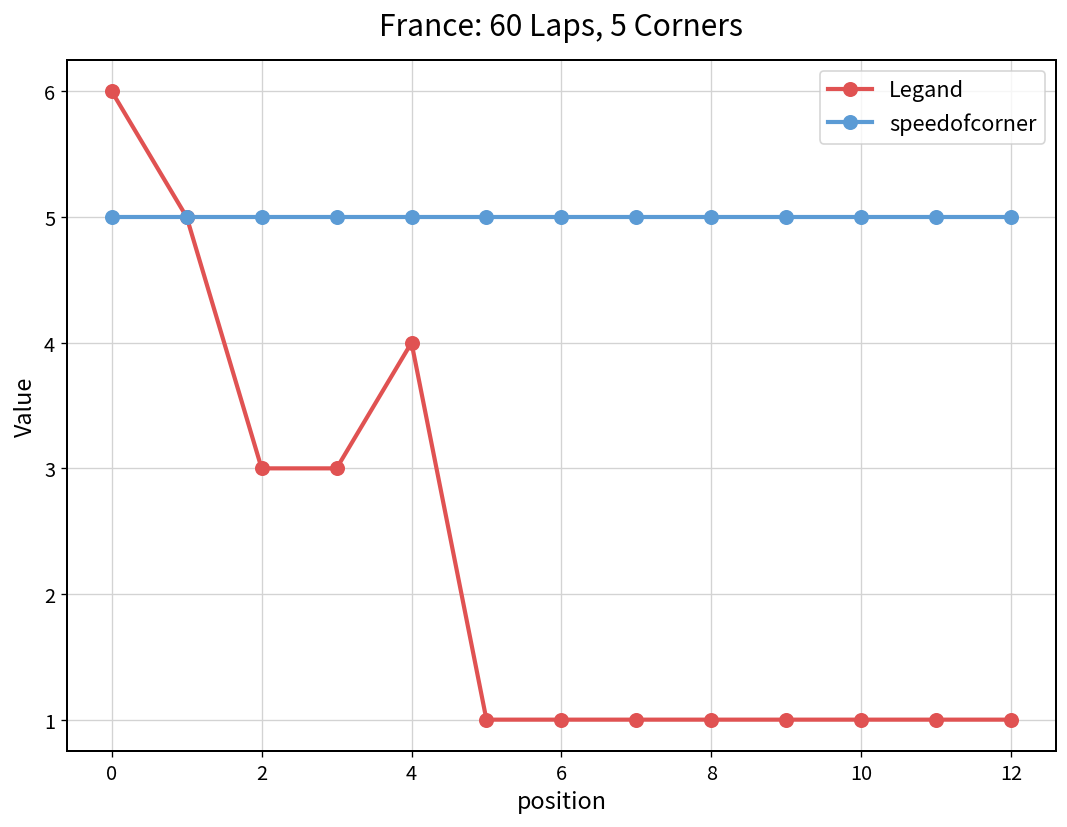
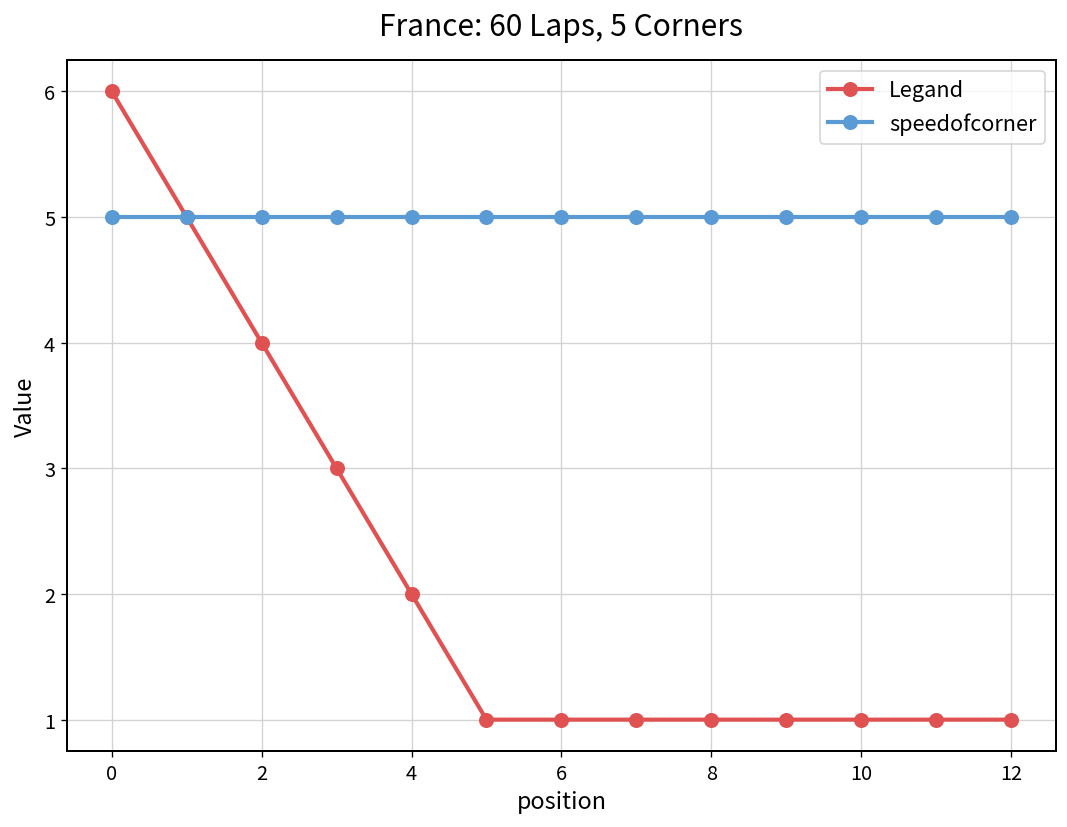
  {
    "Legand": {
      "0": 6,
-     "2": 3,
-     "4": 4,
+     "2": 4,
+     "4": 2,
      "6": 1,
      "8": 1,
      "10": 1,
      "12": 1
    },
    "speedofcorner": {
      "0": 5,
      "2": 5,
      "4": 5,
      "6": 5,
      "8": 5,
      "10": 5,
      "12": 5
    }
  }
